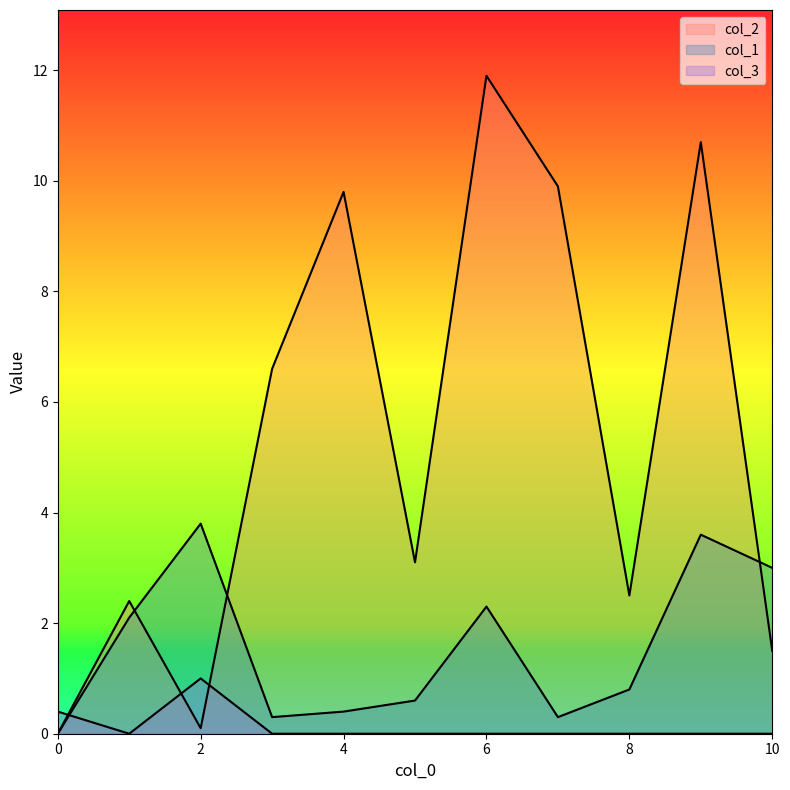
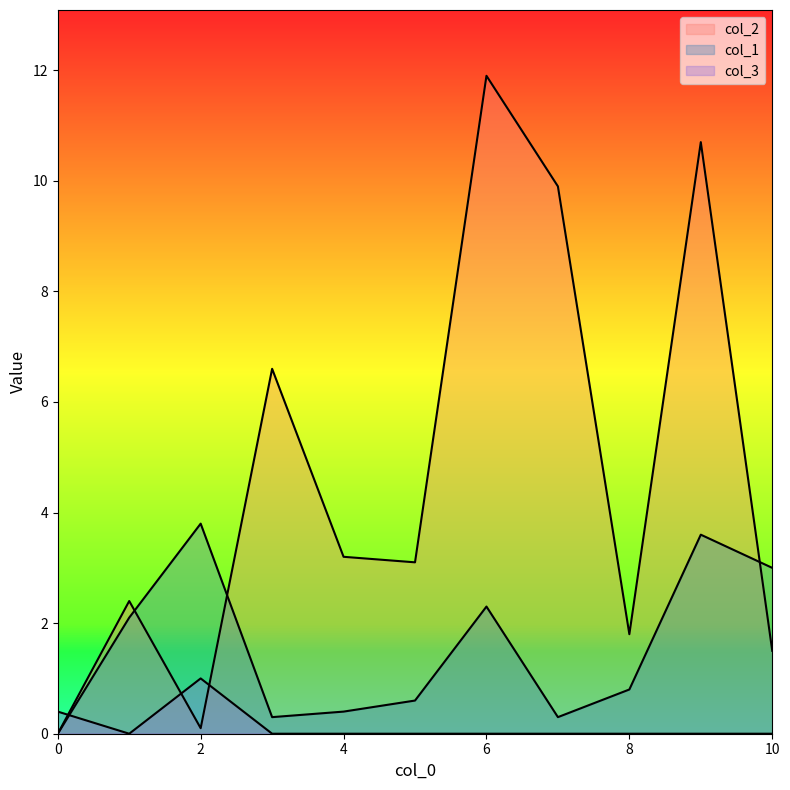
  {
    "col_2": {
      "2": 0.1,
-     "4": 9.8,
+     "4": 3.2,
      "6": 11.9,
-     "8": 2.5,
+     "8": 1.8,
      "10": 1.5
    }
  }
